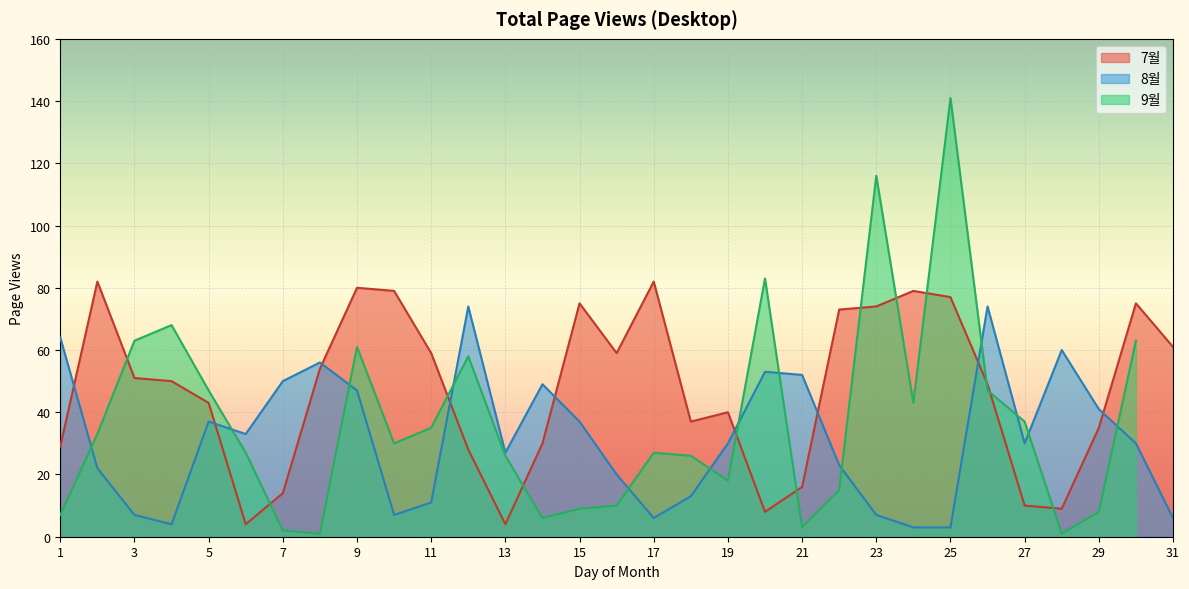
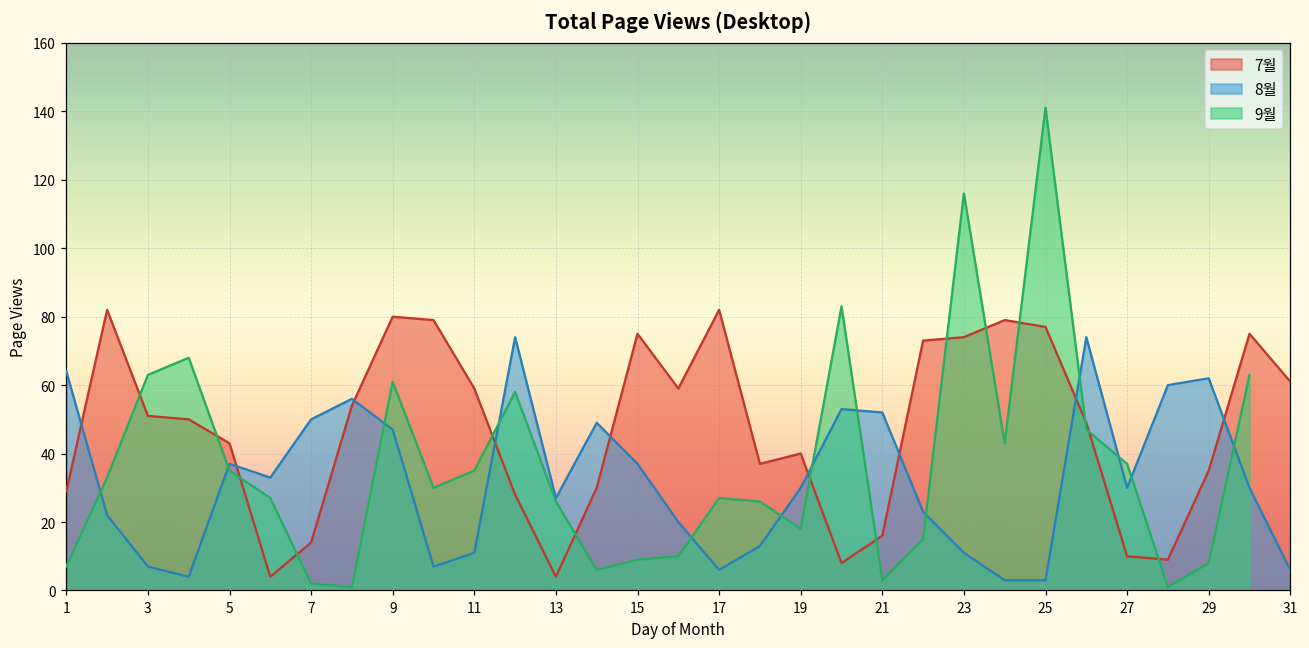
  {
    "7월": {
      "1": 29,
      "3": 51,
      "5": 43,
      "7": 14,
      "9": 80,
      "11": 59,
      "13": 4,
      "15": 75,
      "17": 82,
      "19": 40,
      "21": 16,
      "23": 74,
      "25": 77,
      "27": 10,
      "29": 35,
      "31": 61
    },
    "8월": {
      "1": 64,
      "3": 7,
      "5": 37,
      "7": 50,
      "9": 47,
      "11": 11,
      "13": 27,
      "15": 37,
      "17": 6,
      "19": 30,
      "21": 52,
-     "23": 7,
+     "23": 11,
      "25": 3,
      "27": 30,
-     "29": 41,
+     "29": 62,
      "31": 6
    },
    "9월": {
      "1": 7,
      "3": 63,
-     "5": 47,
+     "5": 35,
      "7": 2,
      "9": 61,
      "11": 35,
      "13": 26,
      "15": 9,
      "17": 27,
      "19": 18,
      "21": 3,
      "23": 116,
      "25": 141,
      "27": 37,
      "29": 8
    }
  }
